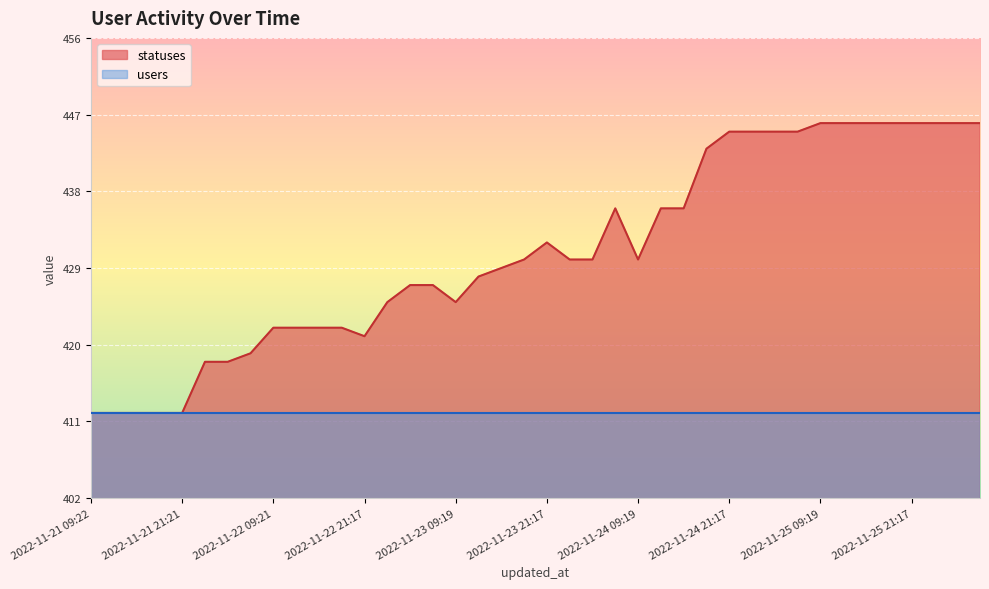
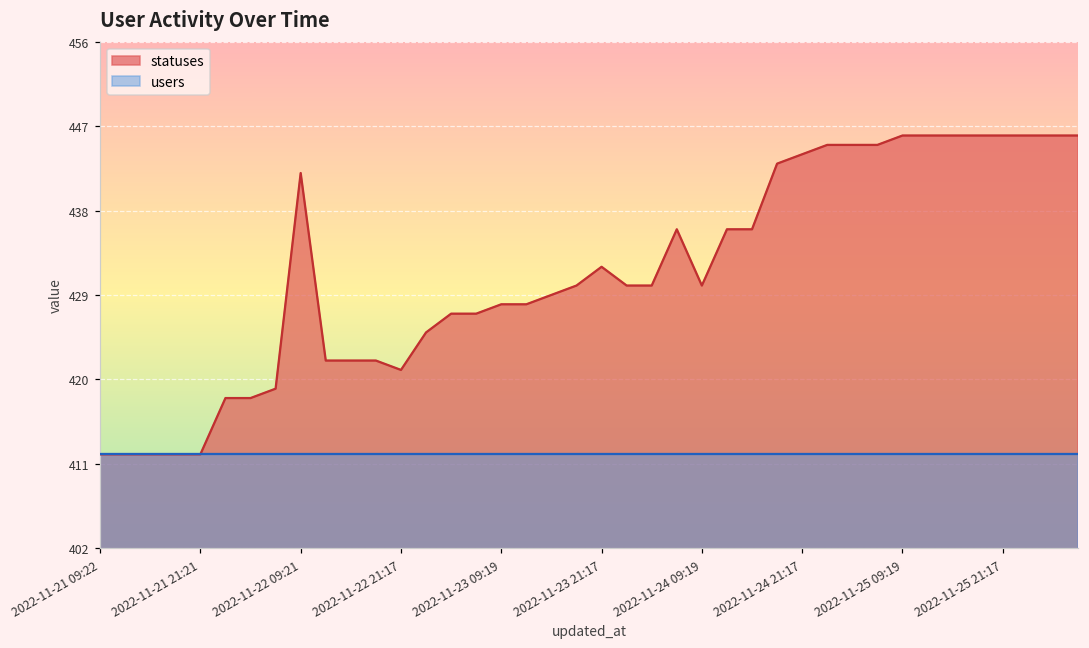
  {
    "statuses": {
-     "2022-11-22 09:21": 422,
+     "2022-11-22 09:21": 442,
      "2022-11-22 21:17": 421,
-     "2022-11-23 09:19": 425,
+     "2022-11-23 09:19": 428,
      "2022-11-23 21:17": 432,
      "2022-11-24 09:19": 430,
-     "2022-11-24 21:17": 445,
+     "2022-11-24 21:17": 444,
      "2022-11-25 09:19": 446,
      "2022-11-25 21:17": 446
    },
    "users": {
      "2022-11-22 09:21": 412,
      "2022-11-22 21:17": 412,
      "2022-11-23 09:19": 412,
      "2022-11-23 21:17": 412,
      "2022-11-24 09:19": 412,
      "2022-11-24 21:17": 412,
      "2022-11-25 09:19": 412,
      "2022-11-25 21:17": 412
    }
  }
